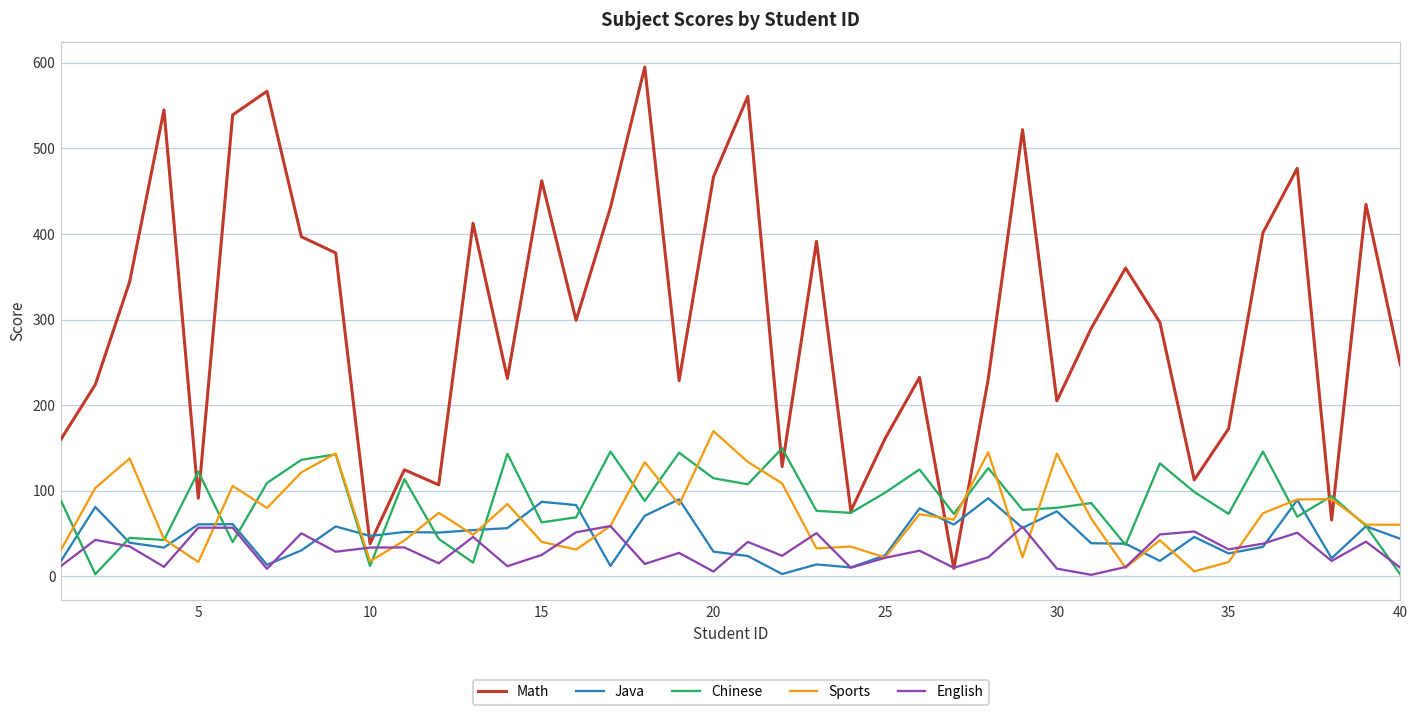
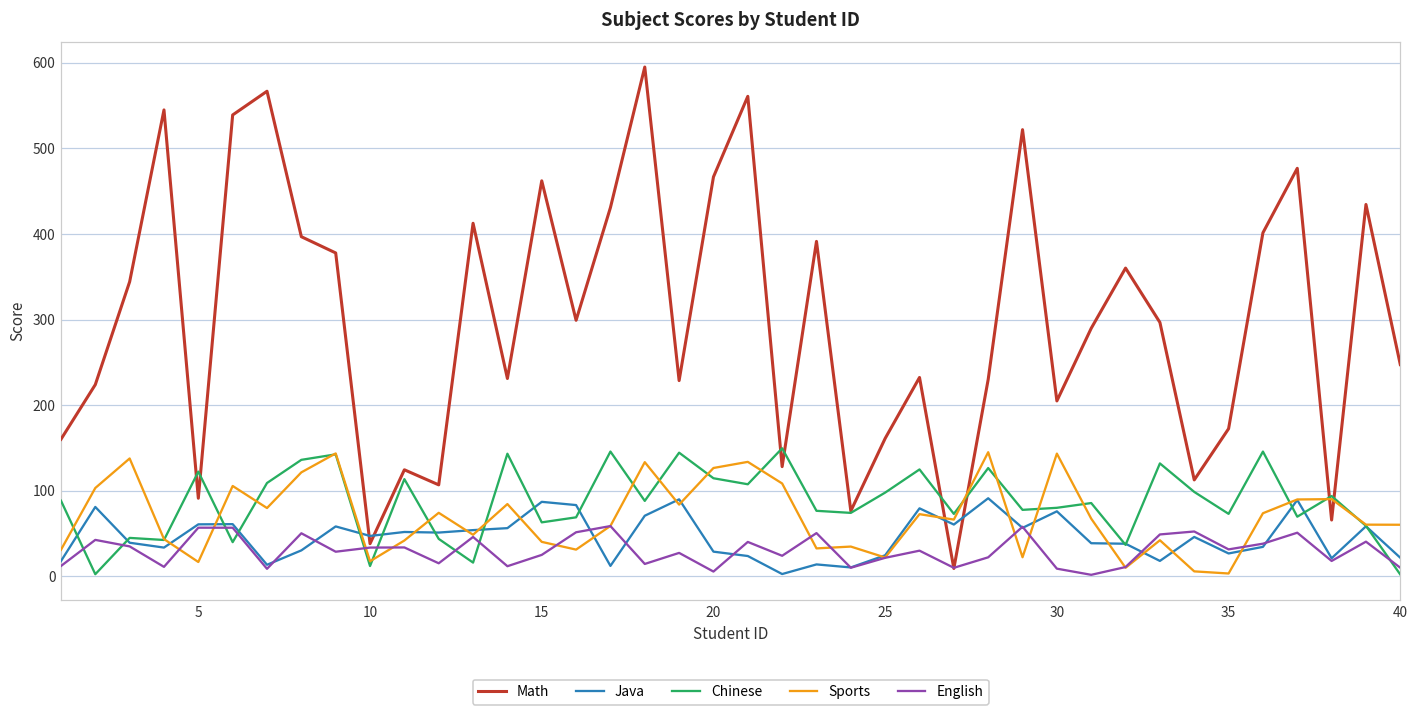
  {
    "Math": {
      "5": 90,
      "10": 40,
      "15": 460,
      "20": 470,
      "25": 160,
      "30": 200,
      "35": 170,
      "40": 250
    },
    "Java": {
      "5": 60,
      "10": 50,
      "15": 90,
      "20": 30,
      "30": 80,
      "35": 30,
-     "40": 40
+     "40": 20
    },
    "Chinese": {
      "5": 120,
      "10": 10,
      "15": 60,
      "20": 110,
      "25": 100,
      "30": 80,
      "35": 70,
      "40": 0
    },
    "Sports": {
      "5": 20,
      "10": 20,
      "15": 40,
-     "20": 170,
+     "20": 130,
      "30": 140,
-     "35": 20,
+     "35": 0,
      "40": 60
    },
    "English": {
      "5": 60,
      "10": 30,
      "15": 20,
      "20": 10,
      "30": 10,
      "35": 30,
      "40": 10
    }
  }
